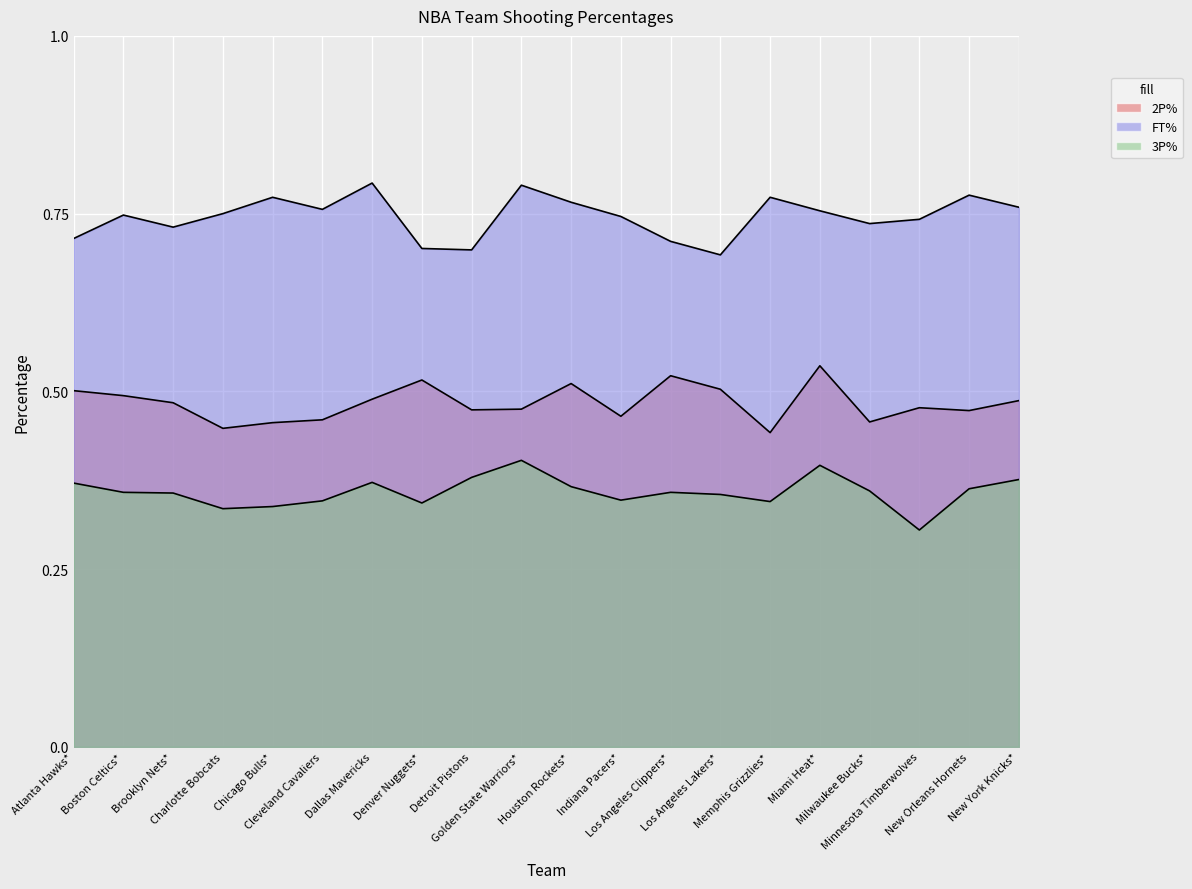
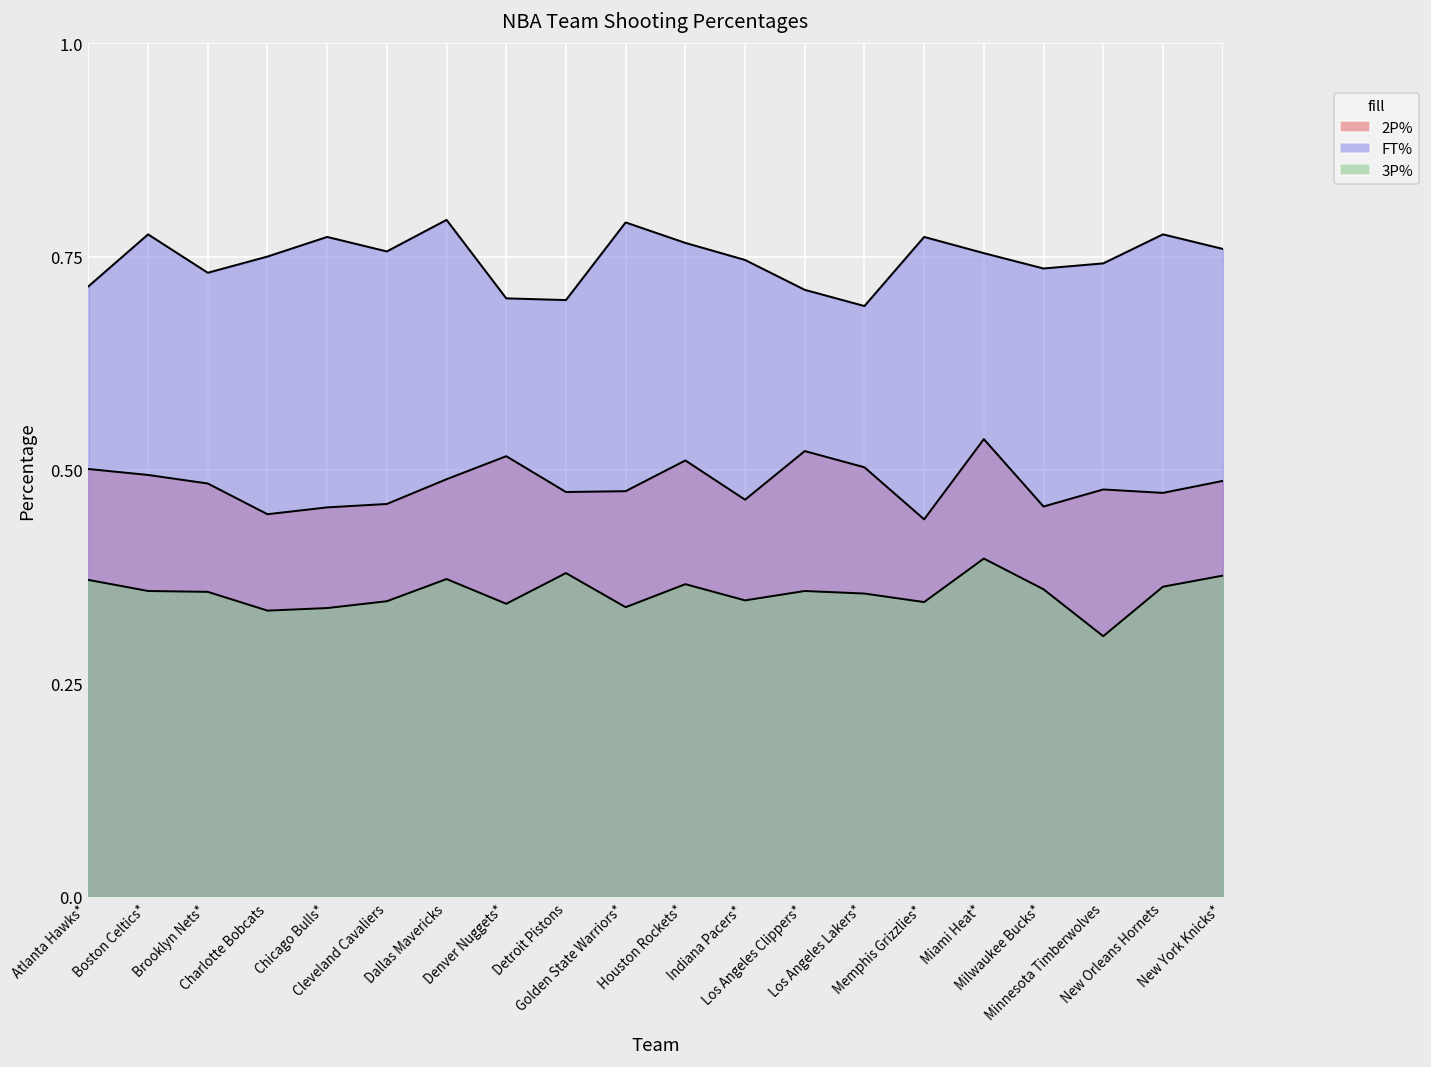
  {
    "2P%": {
      "Atlanta Hawks*": 0.50,
      "Boston Celtics*": 0.49,
      "Brooklyn Nets*": 0.48,
      "Charlotte Bobcats": 0.45,
      "Chicago Bulls*": 0.46,
      "Cleveland Cavaliers": 0.46,
      "Dallas Mavericks": 0.49,
      "Denver Nuggets*": 0.52,
      "Detroit Pistons": 0.47,
      "Golden State Warriors*": 0.48,
      "Houston Rockets*": 0.51,
      "Indiana Pacers*": 0.47,
      "Los Angeles Clippers*": 0.52,
      "Los Angeles Lakers*": 0.50,
      "Memphis Grizzlies*": 0.44,
      "Miami Heat*": 0.54,
      "Milwaukee Bucks*": 0.46,
      "Minnesota Timberwolves": 0.48,
      "New Orleans Hornets": 0.47,
      "New York Knicks*": 0.49
    },
    "FT%": {
      "Atlanta Hawks*": 0.72,
-     "Boston Celtics*": 0.75,
+     "Boston Celtics*": 0.78,
      "Brooklyn Nets*": 0.73,
      "Charlotte Bobcats": 0.75,
      "Chicago Bulls*": 0.77,
      "Cleveland Cavaliers": 0.76,
      "Dallas Mavericks": 0.79,
      "Denver Nuggets*": 0.70,
      "Detroit Pistons": 0.70,
      "Golden State Warriors*": 0.79,
      "Houston Rockets*": 0.77,
      "Indiana Pacers*": 0.75,
      "Los Angeles Clippers*": 0.71,
      "Los Angeles Lakers*": 0.69,
      "Memphis Grizzlies*": 0.77,
      "Miami Heat*": 0.75,
      "Milwaukee Bucks*": 0.74,
      "Minnesota Timberwolves": 0.74,
      "New Orleans Hornets": 0.78,
      "New York Knicks*": 0.76
    },
    "3P%": {
      "Atlanta Hawks*": 0.37,
      "Boston Celtics*": 0.36,
      "Brooklyn Nets*": 0.36,
      "Charlotte Bobcats": 0.34,
      "Chicago Bulls*": 0.34,
      "Cleveland Cavaliers": 0.35,
      "Dallas Mavericks": 0.37,
      "Denver Nuggets*": 0.34,
      "Detroit Pistons": 0.38,
-     "Golden State Warriors*": 0.40,
+     "Golden State Warriors*": 0.34,
      "Houston Rockets*": 0.37,
      "Indiana Pacers*": 0.35,
      "Los Angeles Clippers*": 0.36,
      "Los Angeles Lakers*": 0.36,
      "Memphis Grizzlies*": 0.35,
      "Miami Heat*": 0.40,
      "Milwaukee Bucks*": 0.36,
      "Minnesota Timberwolves": 0.31,
      "New Orleans Hornets": 0.36,
      "New York Knicks*": 0.38
    }
  }
